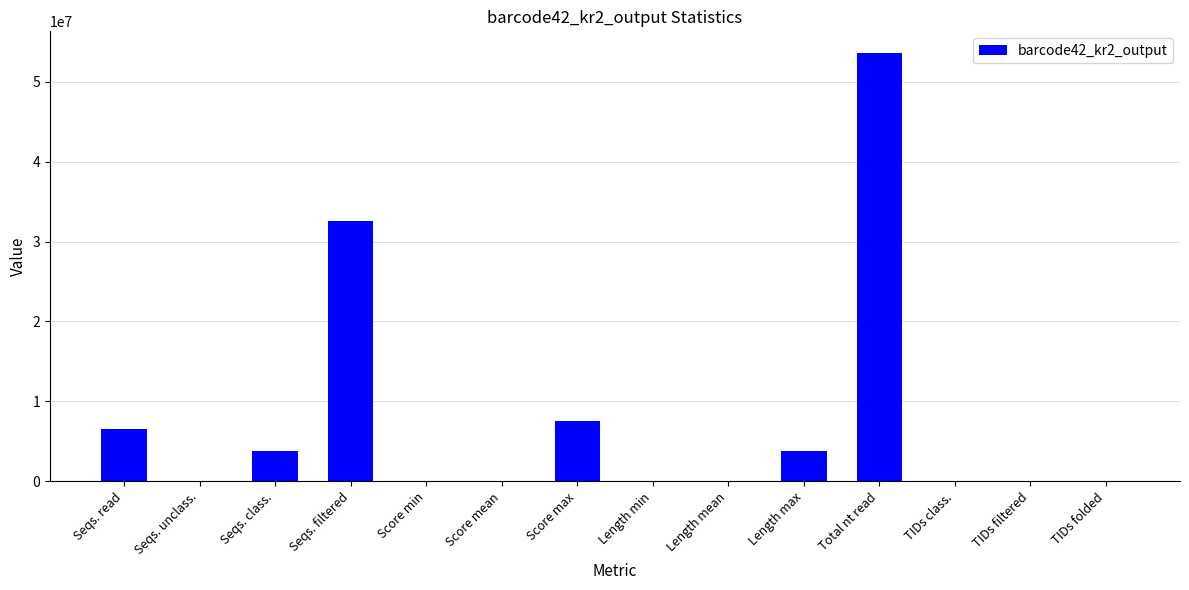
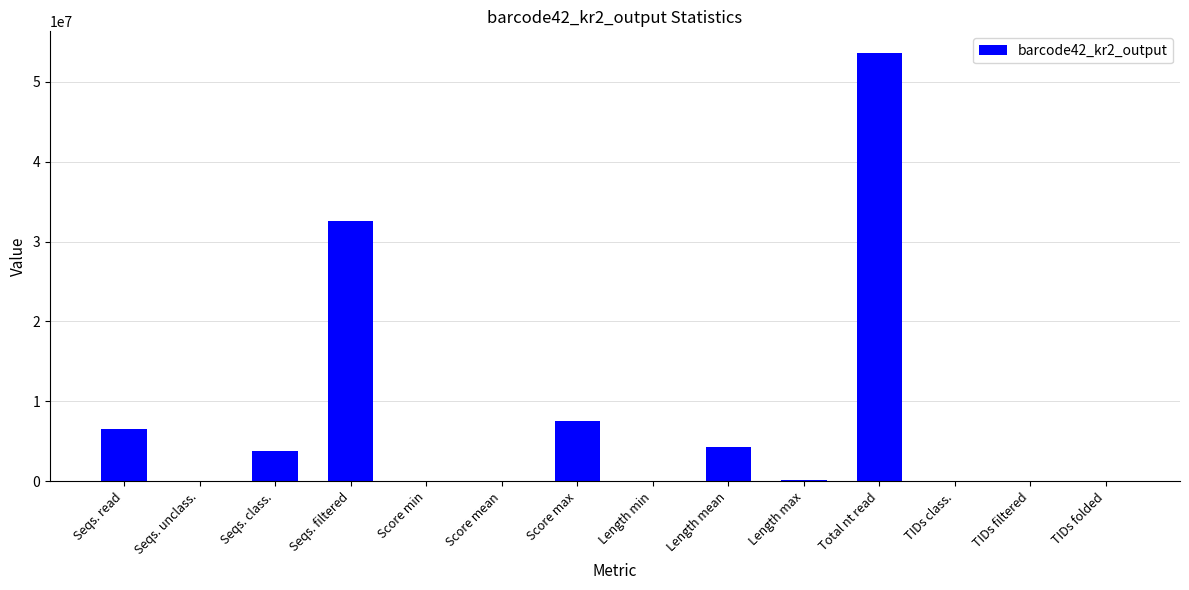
  {
    "Seqs. read": 6000000,
    "Seqs. unclass.": 0,
    "Seqs. class.": 4000000,
    "Seqs. filtered": 33000000,
    "Score max": 8000000,
-   "Length mean": 0,
-   "Length max": 4000000,
+   "Length mean": 4000000,
+   "Length max": 0,
    "Total nt read": 54000000
  }
